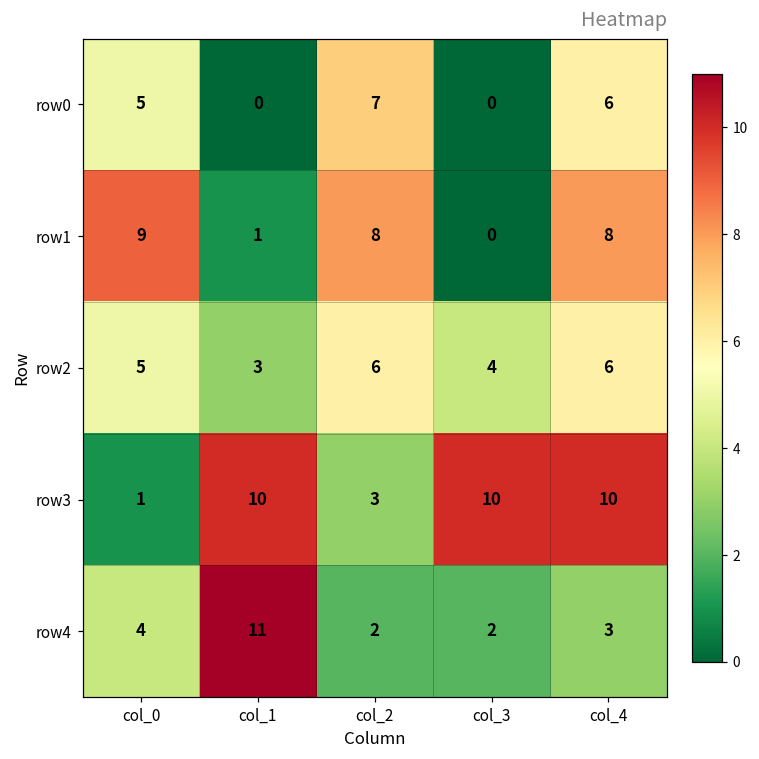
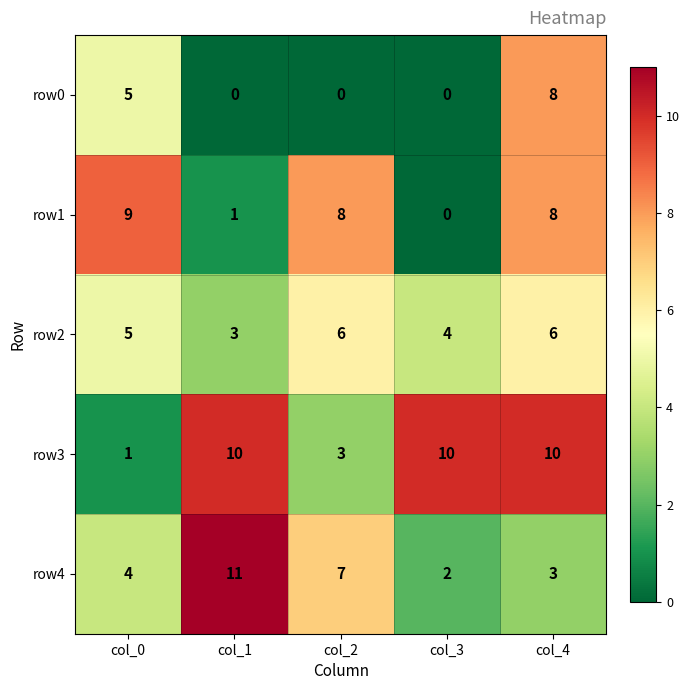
  {
    "row0": {
      "col_0": 5,
      "col_1": 0,
-     "col_2": 7,
+     "col_2": 0,
      "col_3": 0,
-     "col_4": 6
+     "col_4": 8
    },
    "row1": {
      "col_0": 9,
      "col_1": 1,
      "col_2": 8,
      "col_3": 0,
      "col_4": 8
    },
    "row2": {
      "col_0": 5,
      "col_1": 3,
      "col_2": 6,
      "col_3": 4,
      "col_4": 6
    },
    "row3": {
      "col_0": 1,
      "col_1": 10,
      "col_2": 3,
      "col_3": 10,
      "col_4": 10
    },
    "row4": {
      "col_0": 4,
      "col_1": 11,
-     "col_2": 2,
+     "col_2": 7,
      "col_3": 2,
      "col_4": 3
    }
  }
